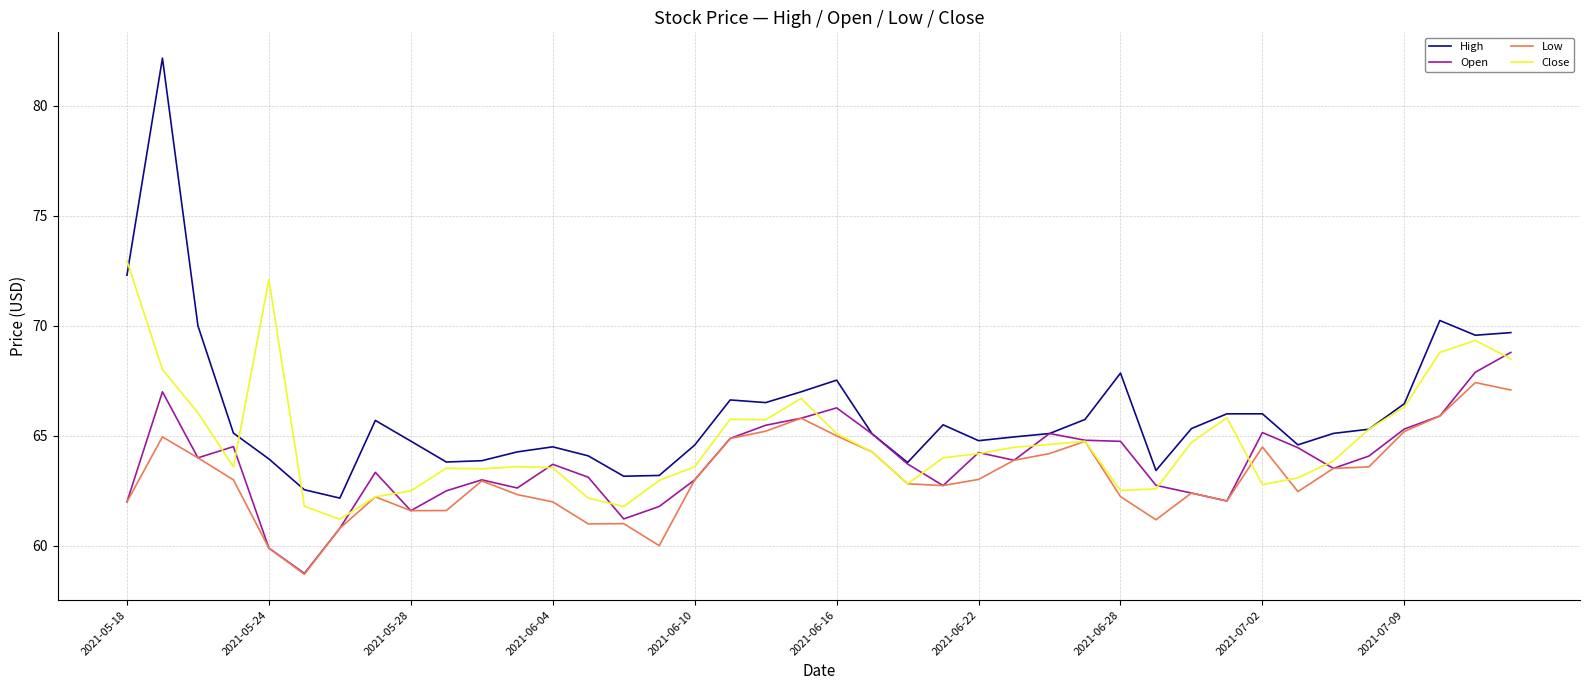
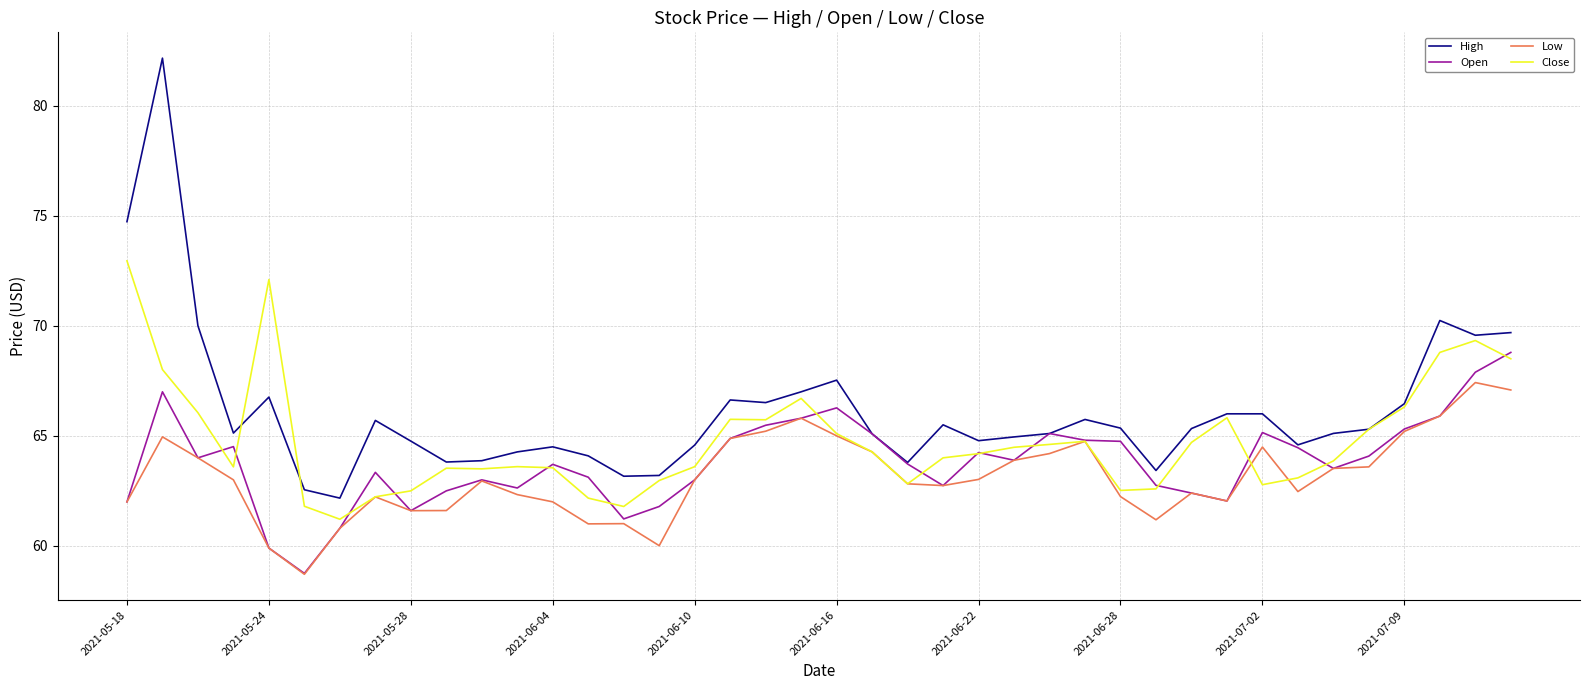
  {
    "High": {
-     "2021-05-18": 72.3,
-     "2021-05-24": 64.0,
+     "2021-05-18": 74.7,
+     "2021-05-24": 66.8,
      "2021-05-28": 64.8,
      "2021-06-04": 64.5,
      "2021-06-10": 64.6,
      "2021-06-16": 67.5,
      "2021-06-22": 64.8,
-     "2021-06-28": 67.9,
+     "2021-06-28": 65.4,
      "2021-07-02": 66.0,
      "2021-07-09": 66.5
    },
    "Open": {
      "2021-06-04": 63.7,
      "2021-06-16": 66.3,
      "2021-06-28": 64.8,
      "2021-07-02": 65.2
    },
    "Low": {
      "2021-06-04": 62.0,
      "2021-06-22": 63.0,
      "2021-06-28": 62.2,
      "2021-07-02": 64.5
    },
    "Close": {
      "2021-05-18": 73.0,
      "2021-05-24": 72.1,
      "2021-05-28": 62.5,
      "2021-06-04": 63.6,
      "2021-06-10": 63.6,
      "2021-06-28": 62.5,
      "2021-07-02": 62.8,
      "2021-07-09": 66.3
    }
  }
